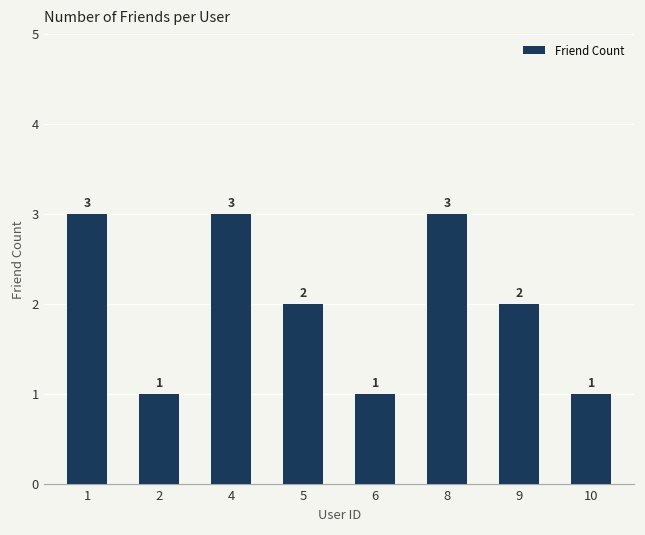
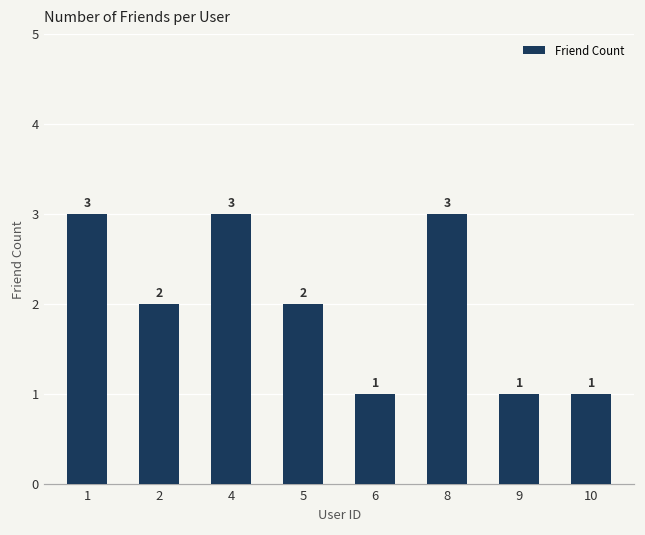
  {
    "1": 3,
-   "2": 1,
+   "2": 2,
    "4": 3,
    "5": 2,
    "6": 1,
    "8": 3,
-   "9": 2,
+   "9": 1,
    "10": 1
  }
